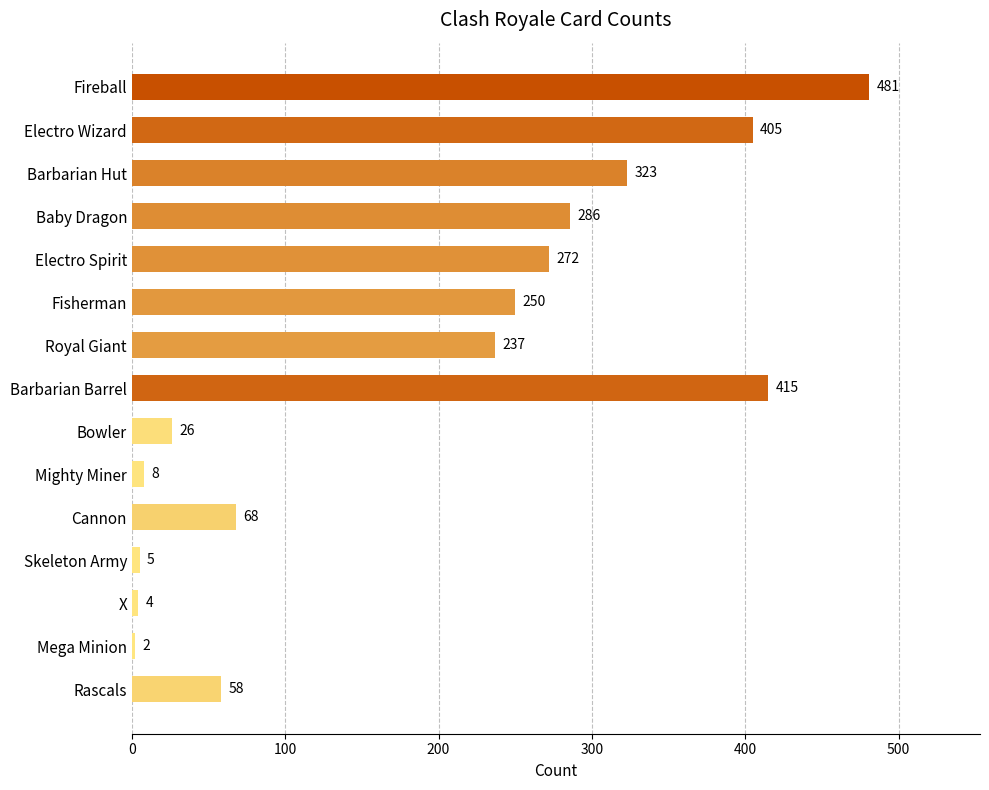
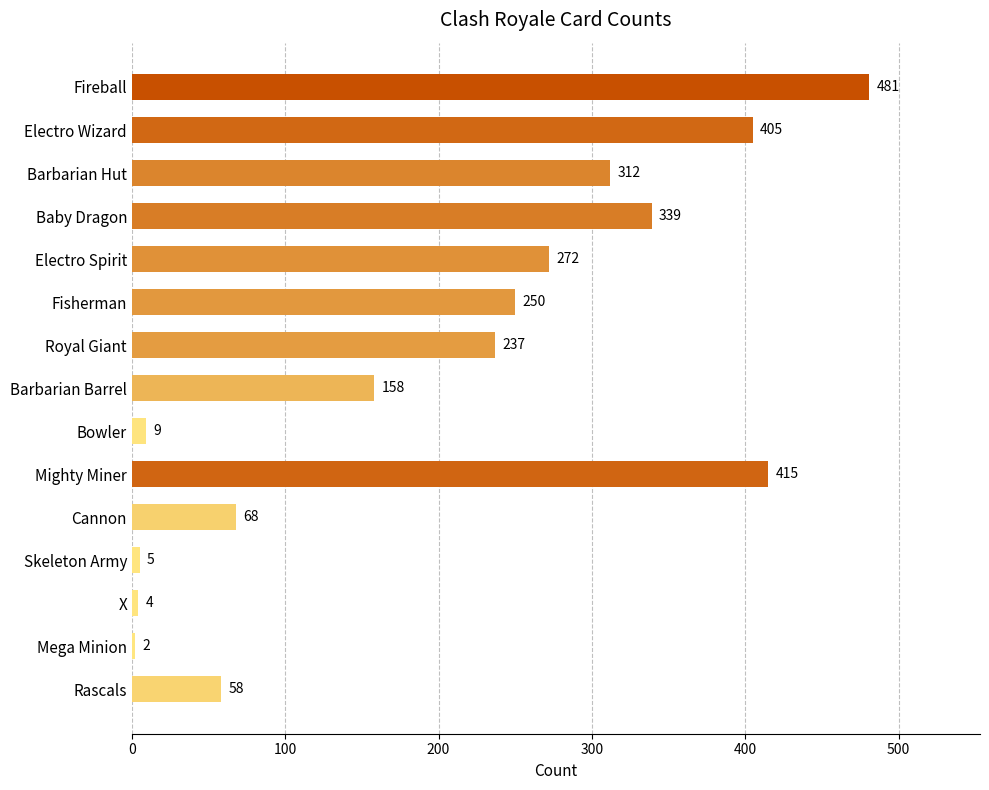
  {
    "Fireball": 481,
    "Electro Wizard": 405,
-   "Barbarian Hut": 323,
-   "Baby Dragon": 286,
+   "Barbarian Hut": 312,
+   "Baby Dragon": 339,
    "Electro Spirit": 272,
    "Fisherman": 250,
    "Royal Giant": 237,
-   "Barbarian Barrel": 415,
-   "Bowler": 26,
-   "Mighty Miner": 8,
+   "Barbarian Barrel": 158,
+   "Bowler": 9,
+   "Mighty Miner": 415,
    "Cannon": 68,
    "Skeleton Army": 5,
    "X": 4,
    "Mega Minion": 2,
    "Rascals": 58
  }
